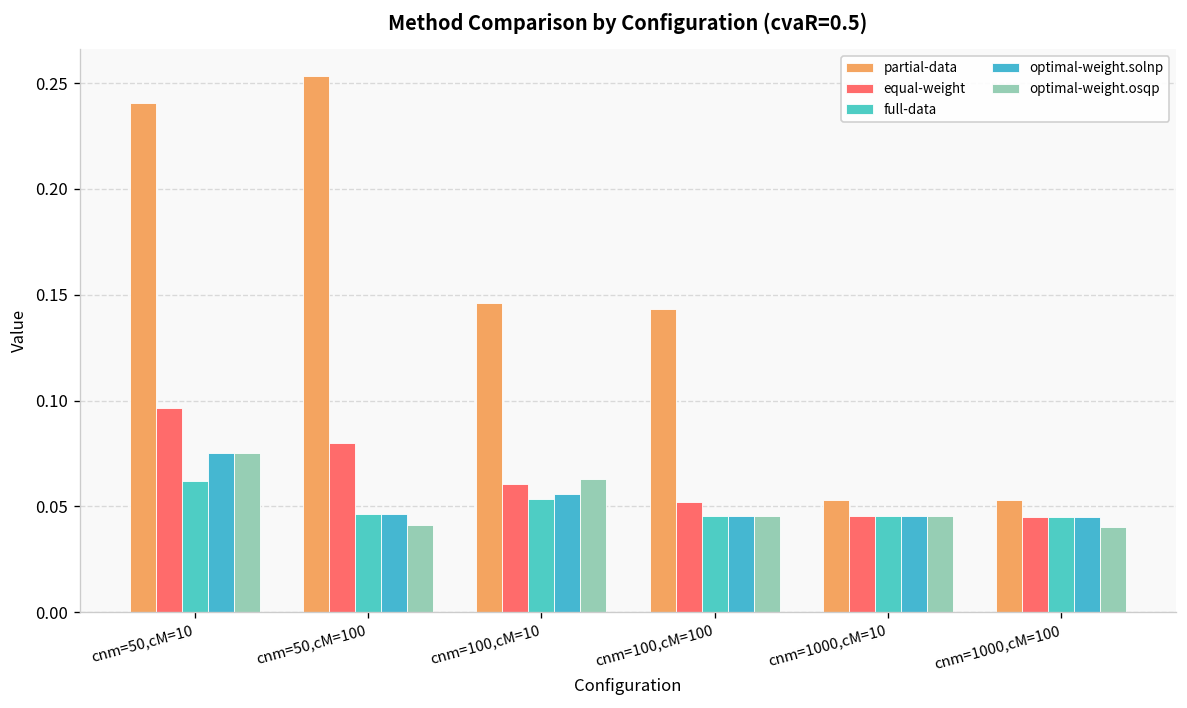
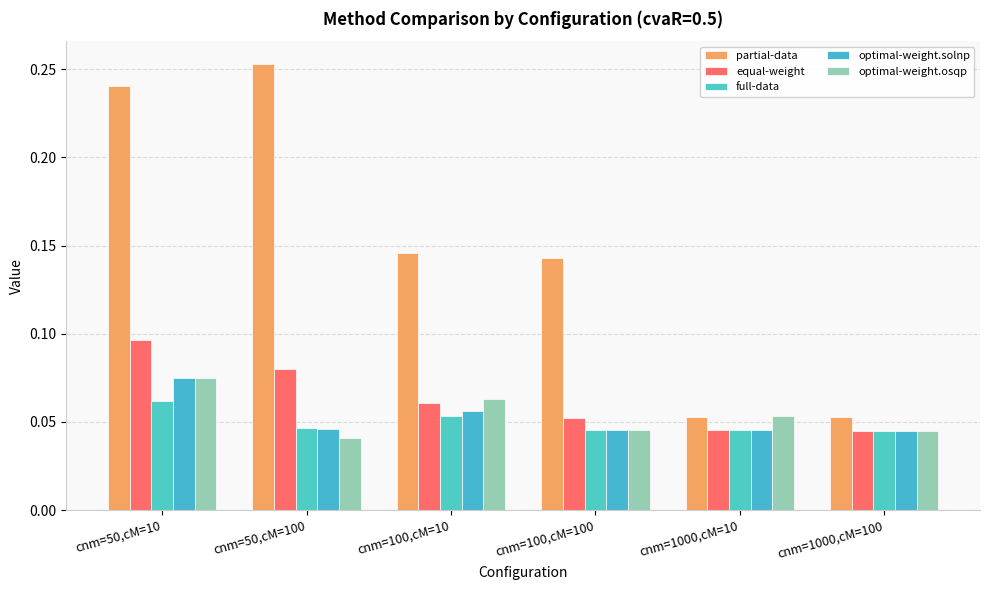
  {
    "optimal-weight.osqp": {
      "cnm=50,cM=10": 0.075,
      "cnm=50,cM=100": 0.041,
      "cnm=100,cM=10": 0.063,
      "cnm=100,cM=100": 0.045,
-     "cnm=1000,cM=10": 0.045,
-     "cnm=1000,cM=100": 0.040
+     "cnm=1000,cM=10": 0.053,
+     "cnm=1000,cM=100": 0.045
    }
  }
